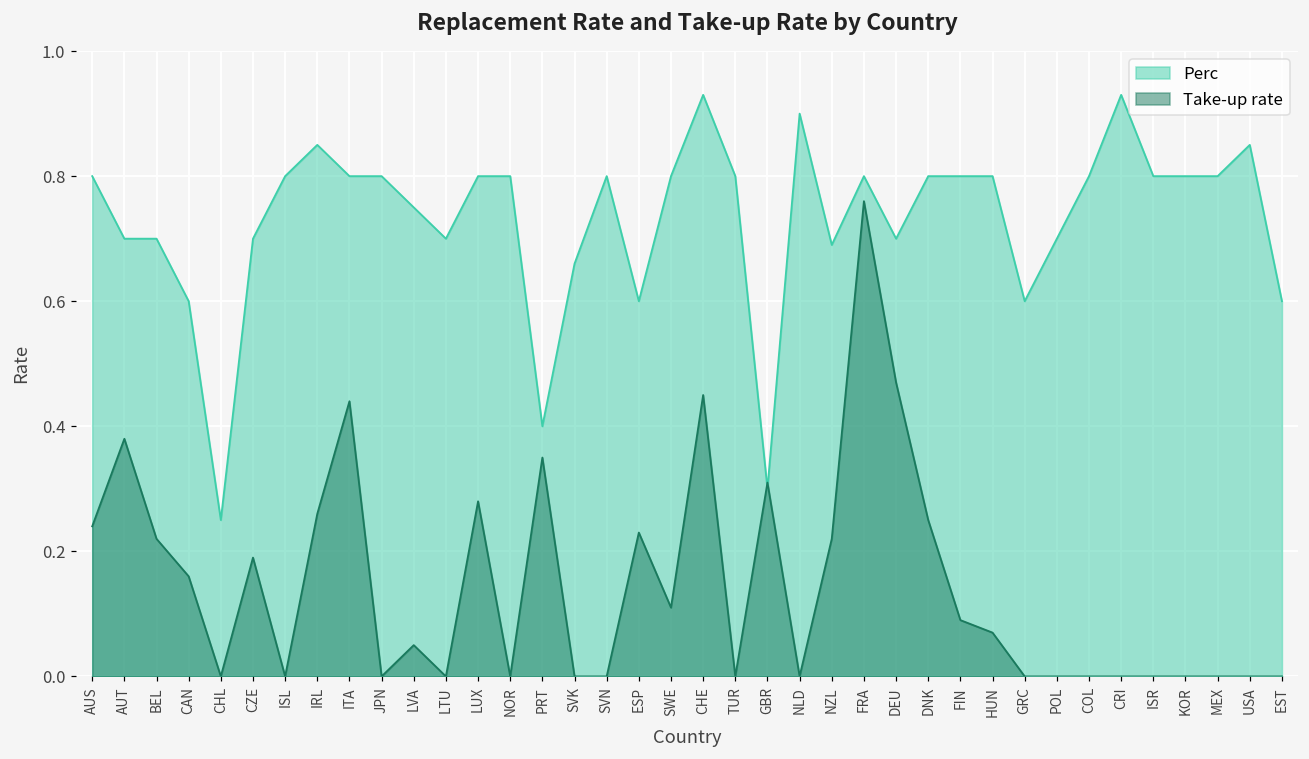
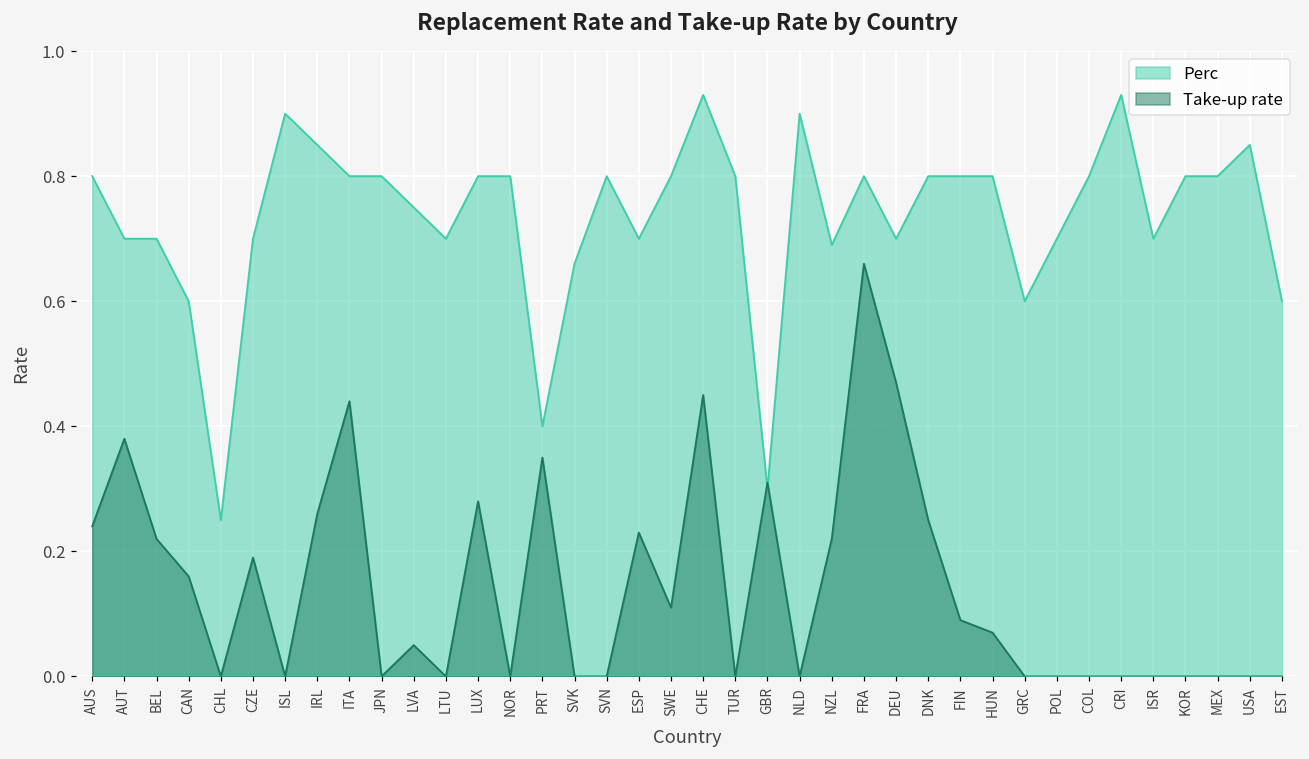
  {
    "Perc": {
      "AUS": 0.8,
      "AUT": 0.7,
      "BEL": 0.7,
      "CAN": 0.6,
      "CHL": 0.25,
      "CZE": 0.7,
-     "ISL": 0.8,
+     "ISL": 0.9,
      "IRL": 0.85,
      "ITA": 0.8,
      "JPN": 0.8,
      "LVA": 0.75,
      "LTU": 0.7,
      "LUX": 0.8,
      "NOR": 0.8,
      "PRT": 0.4,
      "SVK": 0.66,
      "SVN": 0.8,
-     "ESP": 0.6,
+     "ESP": 0.7,
      "SWE": 0.8,
      "CHE": 0.93,
      "TUR": 0.8,
      "GBR": 0.3,
      "NLD": 0.9,
      "NZL": 0.69,
      "FRA": 0.8,
      "DEU": 0.7,
      "DNK": 0.8,
      "FIN": 0.8,
      "HUN": 0.8,
      "GRC": 0.6,
      "POL": 0.7,
      "COL": 0.8,
      "CRI": 0.93,
-     "ISR": 0.8,
+     "ISR": 0.7,
      "KOR": 0.8,
      "MEX": 0.8,
      "USA": 0.85,
      "EST": 0.6
    },
    "Take-up rate": {
      "AUS": 0.24,
      "AUT": 0.38,
      "BEL": 0.22,
      "CAN": 0.16,
      "CHL": 0.00,
      "CZE": 0.19,
      "ISL": 0.00,
      "IRL": 0.26,
      "ITA": 0.44,
      "JPN": 0.00,
      "LVA": 0.05,
      "LTU": 0.00,
      "LUX": 0.28,
      "NOR": 0.00,
      "PRT": 0.35,
      "SVK": 0.00,
      "SVN": 0.00,
      "ESP": 0.23,
      "SWE": 0.11,
      "CHE": 0.45,
      "TUR": 0.00,
      "GBR": 0.31,
      "NLD": 0.00,
      "NZL": 0.22,
-     "FRA": 0.76,
+     "FRA": 0.66,
      "DEU": 0.47,
      "DNK": 0.25,
      "FIN": 0.09,
      "HUN": 0.07,
      "GRC": 0.00,
      "POL": 0.00,
      "COL": 0.00,
      "CRI": 0.00,
      "ISR": 0.00,
      "KOR": 0.00,
      "MEX": 0.00,
      "USA": 0.00,
      "EST": 0.00
    }
  }
